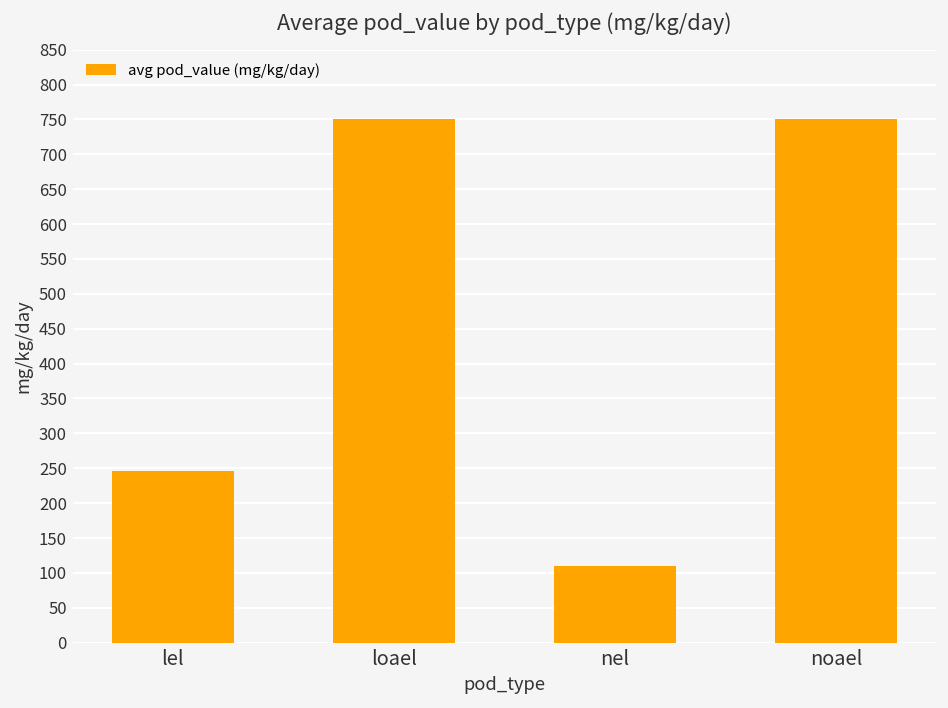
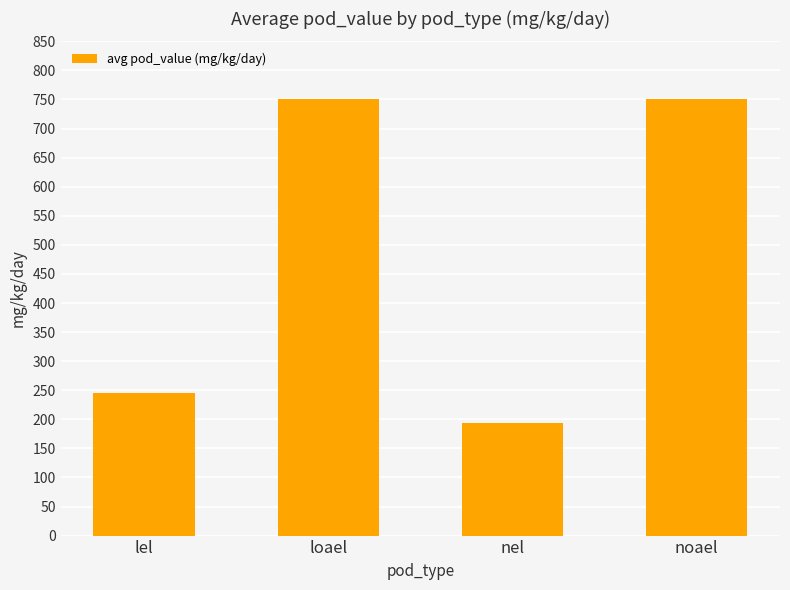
  {
    "lel": 250,
    "loael": 750,
-   "nel": 110,
+   "nel": 190,
    "noael": 750
  }
